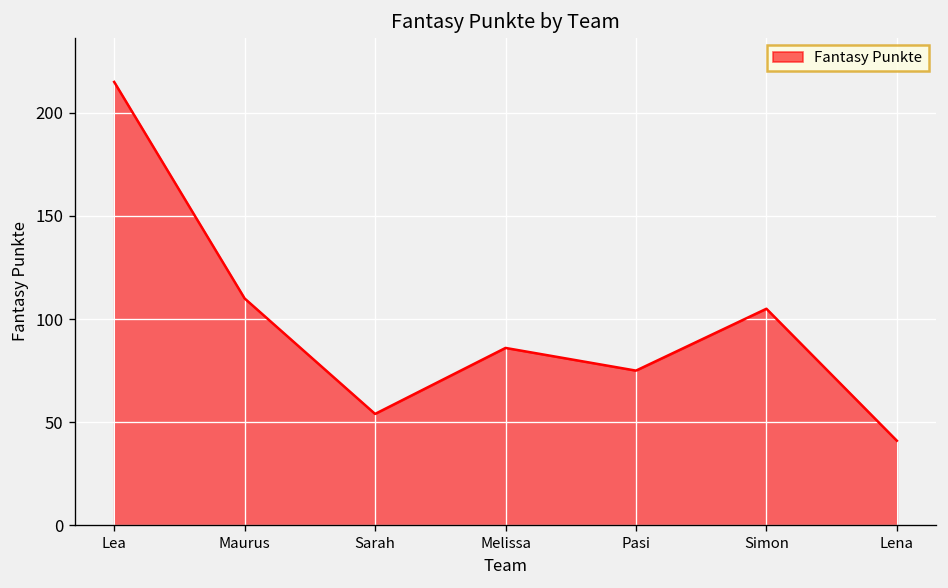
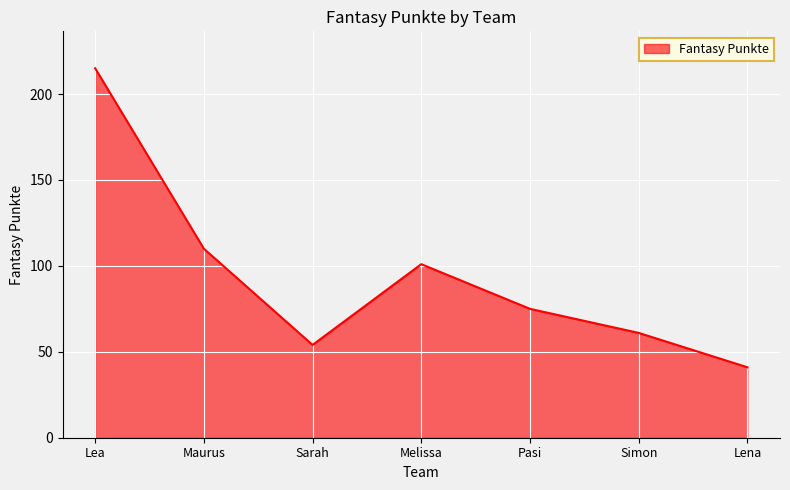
  {
    "Lea": 215,
    "Maurus": 110,
    "Sarah": 54,
-   "Melissa": 86,
+   "Melissa": 101,
    "Pasi": 75,
-   "Simon": 105,
+   "Simon": 61,
    "Lena": 41
  }
